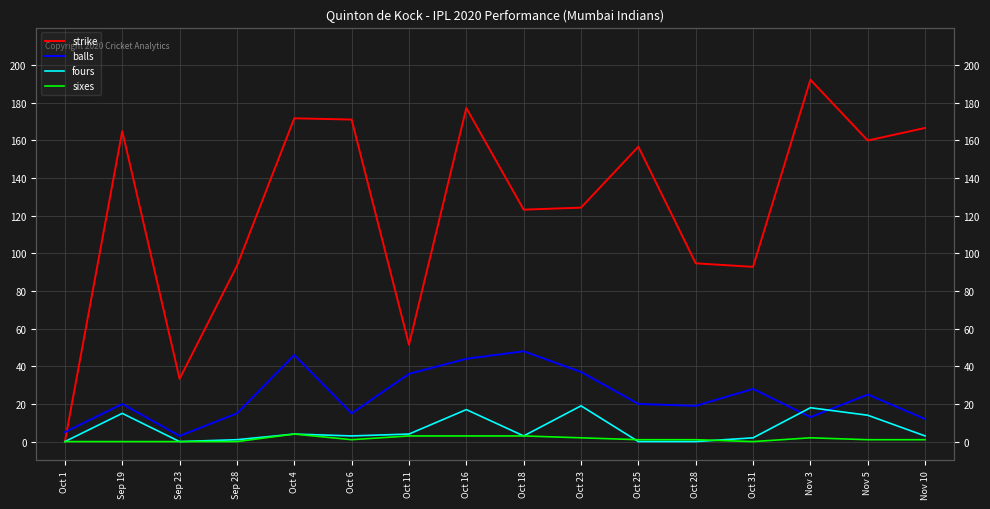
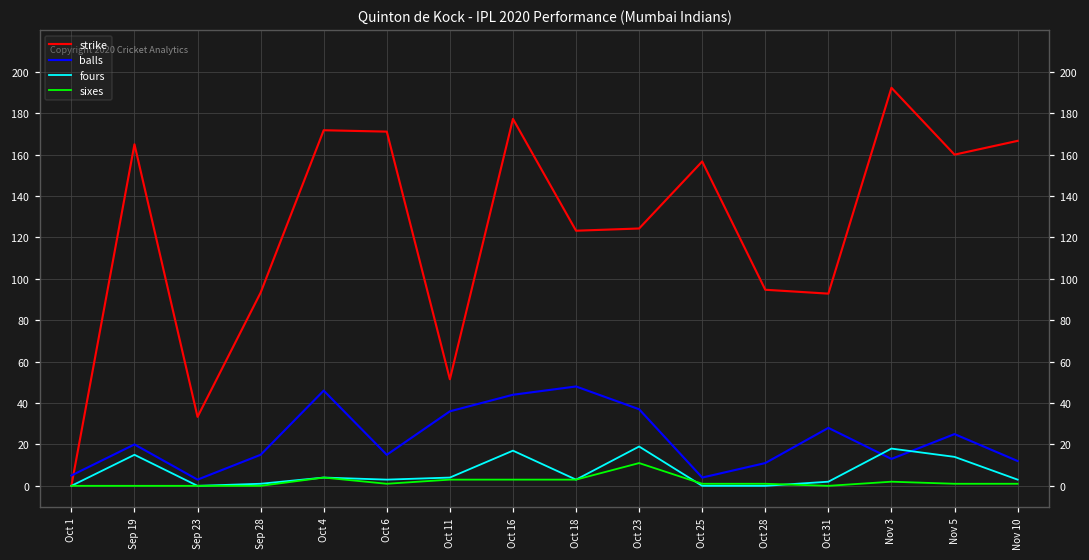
  {
    "strike": {
      "Sep 19": 165,
      "Sep 23": 33,
      "Sep 28": 93,
      "Oct 4": 172,
      "Oct 6": 171,
      "Oct 11": 51,
      "Oct 16": 177,
      "Oct 18": 123,
      "Oct 23": 124,
      "Oct 25": 157,
      "Oct 28": 95,
      "Oct 31": 93,
      "Nov 3": 192,
      "Nov 5": 160,
      "Nov 10": 167
    },
    "balls": {
      "Oct 1": 5,
      "Sep 19": 20,
      "Sep 23": 3,
      "Sep 28": 15,
      "Oct 4": 46,
      "Oct 6": 15,
      "Oct 11": 36,
      "Oct 16": 44,
      "Oct 18": 48,
      "Oct 23": 37,
-     "Oct 25": 20,
-     "Oct 28": 19,
+     "Oct 25": 4,
+     "Oct 28": 11,
      "Oct 31": 28,
      "Nov 3": 13,
      "Nov 5": 25,
      "Nov 10": 12
    },
    "fours": {
      "Sep 19": 15,
      "Oct 6": 3,
      "Oct 16": 17,
      "Oct 23": 19,
      "Oct 31": 2,
      "Nov 3": 18,
      "Nov 5": 14,
      "Nov 10": 3
    },
    "sixes": {
      "Sep 19": 0,
      "Oct 6": 1,
      "Oct 16": 3,
-     "Oct 23": 2,
+     "Oct 23": 11,
      "Oct 31": 0,
      "Nov 3": 2,
      "Nov 5": 1,
      "Nov 10": 1
    }
  }
